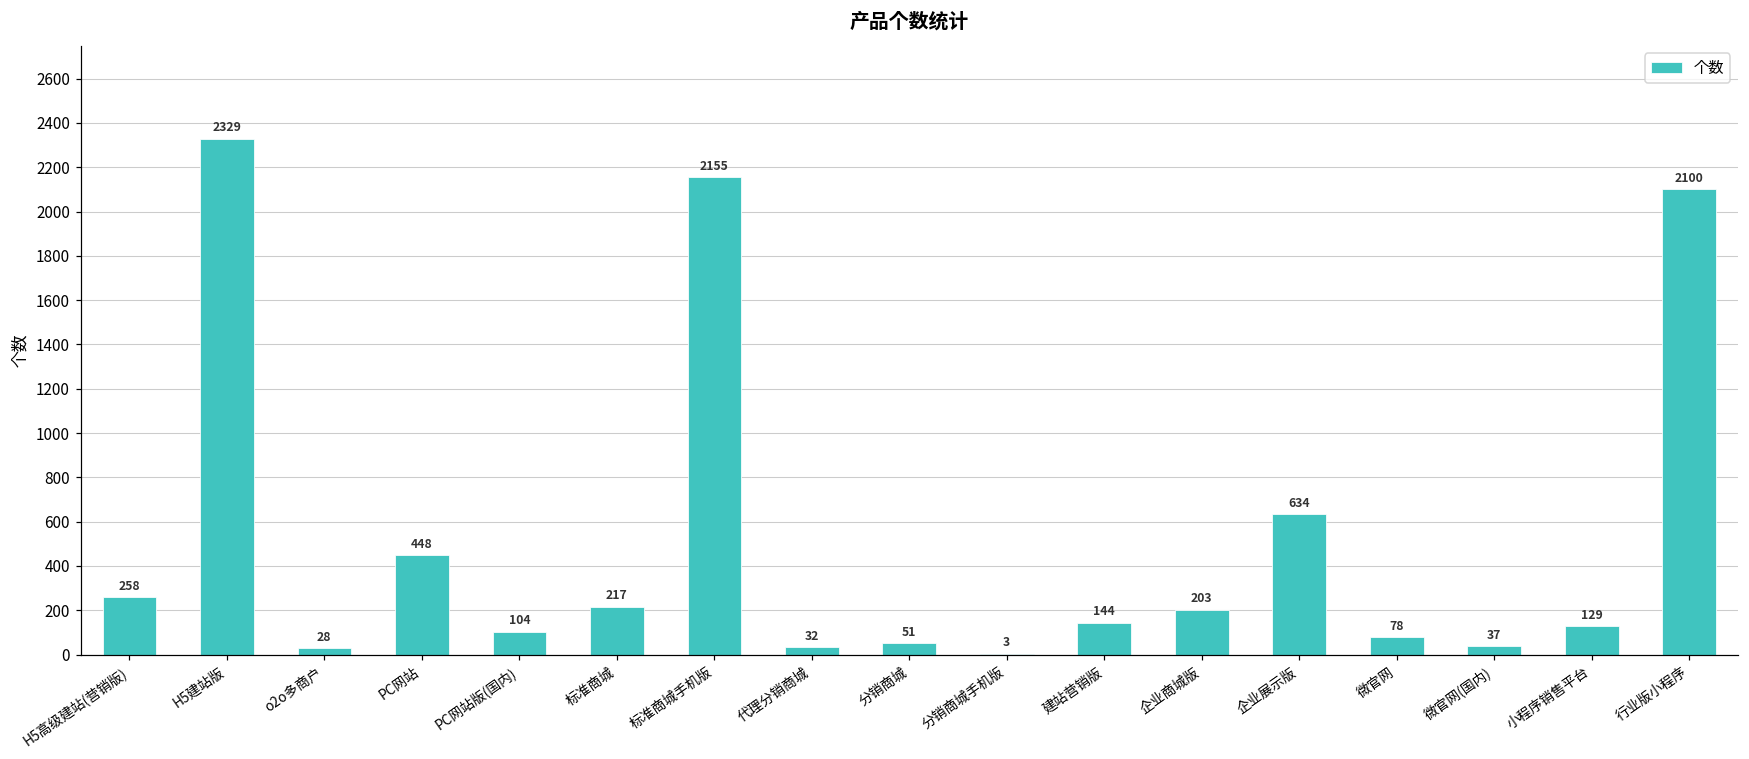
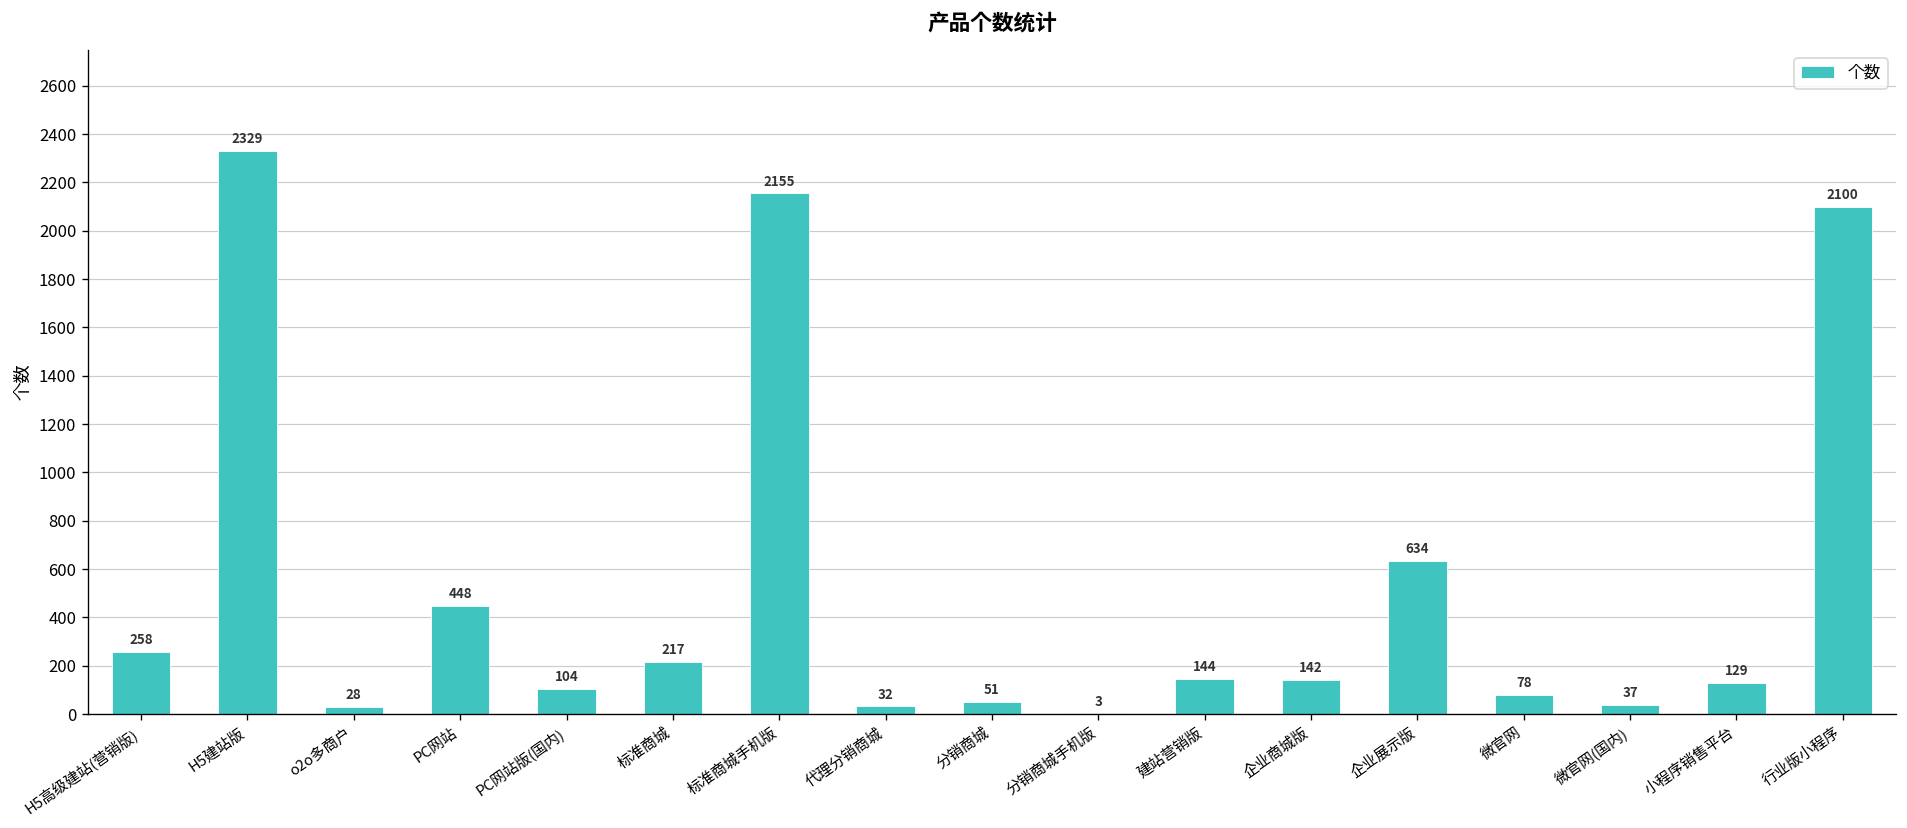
  {
    "H5高级建站(营销版)": 258,
    "H5建站版": 2329,
    "o2o多商户": 28,
    "PC网站": 448,
    "PC网站版(国内)": 104,
    "标准商城": 217,
    "标准商城手机版": 2155,
    "代理分销商城": 32,
    "分销商城": 51,
    "分销商城手机版": 3,
    "建站营销版": 144,
-   "企业商城版": 203,
+   "企业商城版": 142,
    "企业展示版": 634,
    "微官网": 78,
    "微官网(国内)": 37,
    "小程序销售平台": 129,
    "行业版小程序": 2100
  }
